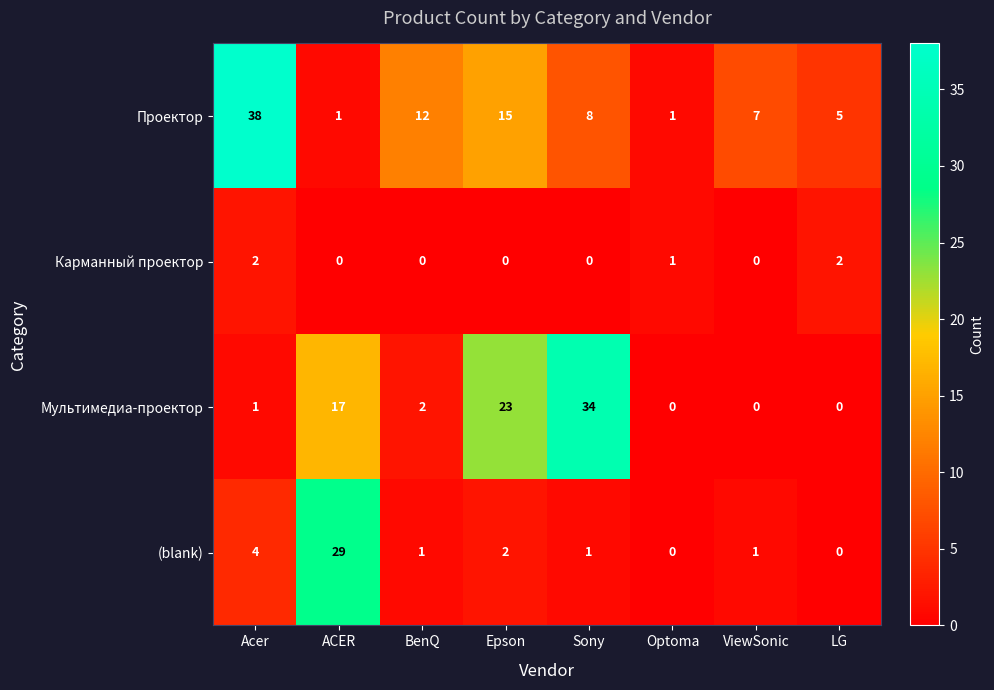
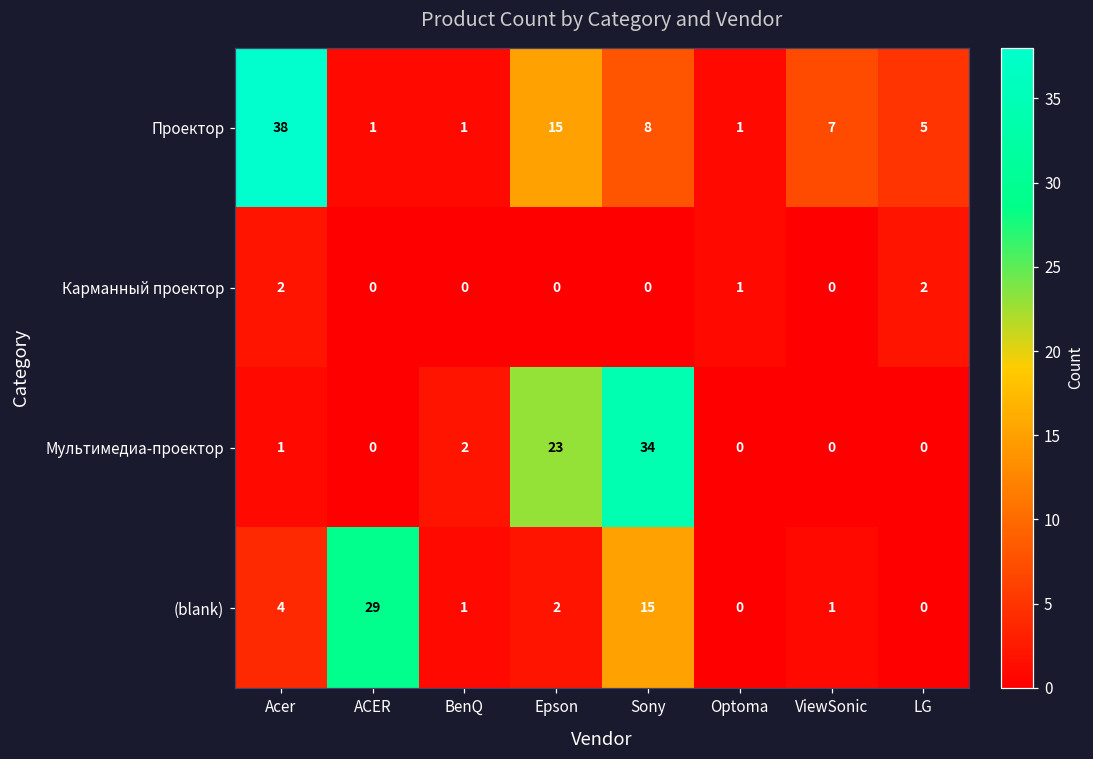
  {
    "Проектор": {
      "Acer": 38,
      "ACER": 1,
-     "BenQ": 12,
+     "BenQ": 1,
      "Epson": 15,
      "Sony": 8,
      "Optoma": 1,
      "ViewSonic": 7,
      "LG": 5
    },
    "Карманный проектор": {
      "Acer": 2,
      "ACER": 0,
      "BenQ": 0,
      "Epson": 0,
      "Sony": 0,
      "Optoma": 1,
      "ViewSonic": 0,
      "LG": 2
    },
    "Мультимедиа-проектор": {
      "Acer": 1,
-     "ACER": 17,
+     "ACER": 0,
      "BenQ": 2,
      "Epson": 23,
      "Sony": 34,
      "Optoma": 0,
      "ViewSonic": 0,
      "LG": 0
    },
    "(blank)": {
      "Acer": 4,
      "ACER": 29,
      "BenQ": 1,
      "Epson": 2,
-     "Sony": 1,
+     "Sony": 15,
      "Optoma": 0,
      "ViewSonic": 1,
      "LG": 0
    }
  }
